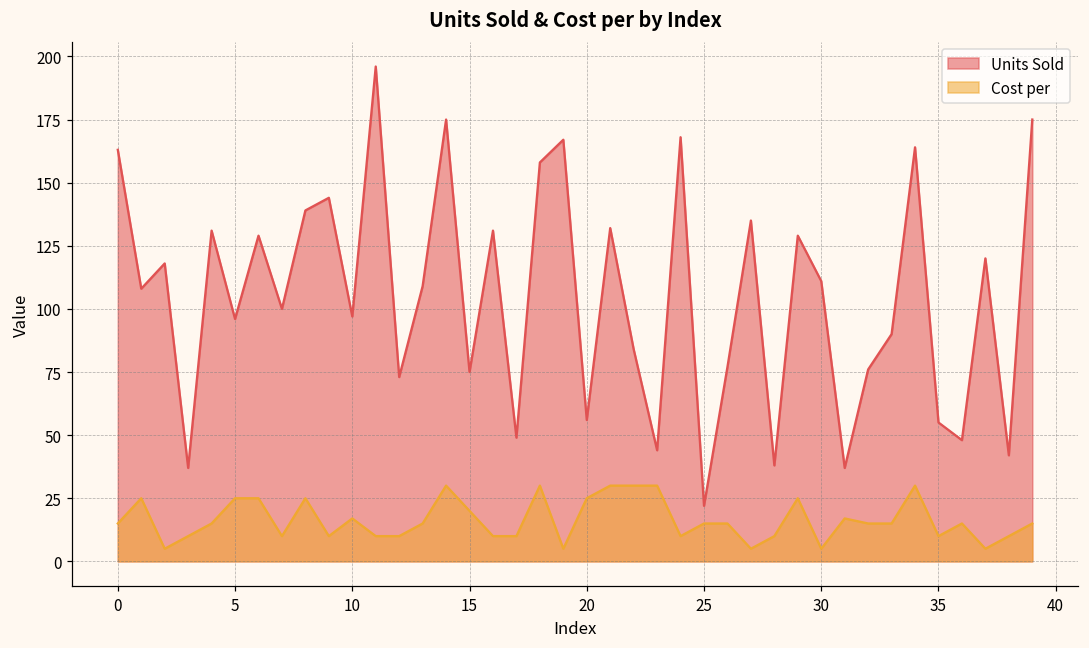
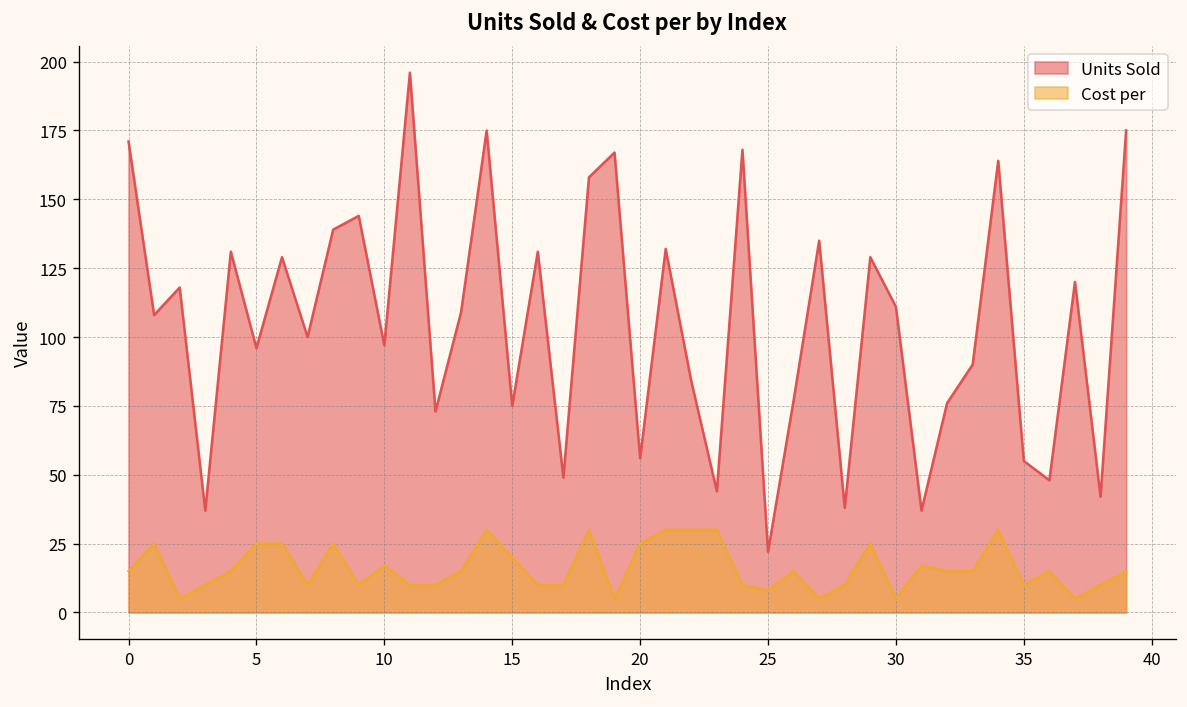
  {
    "Units Sold": {
-     "0": 163,
+     "0": 171,
      "5": 96,
      "10": 97,
      "15": 75,
      "20": 56,
      "25": 22,
      "30": 111,
      "35": 55
    },
    "Cost per": {
      "0": 15,
      "5": 25,
      "10": 17,
      "15": 20,
      "20": 25,
-     "25": 15,
+     "25": 8,
      "30": 5,
      "35": 10
    }
  }
